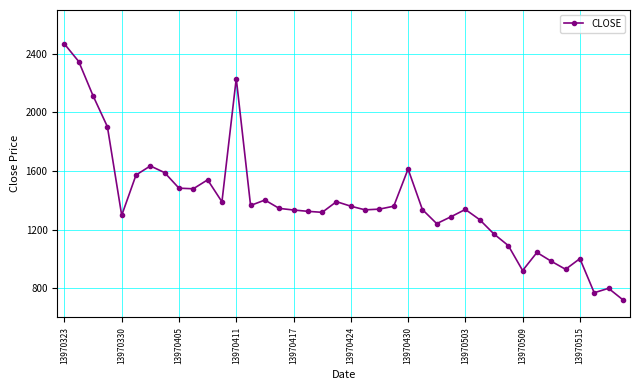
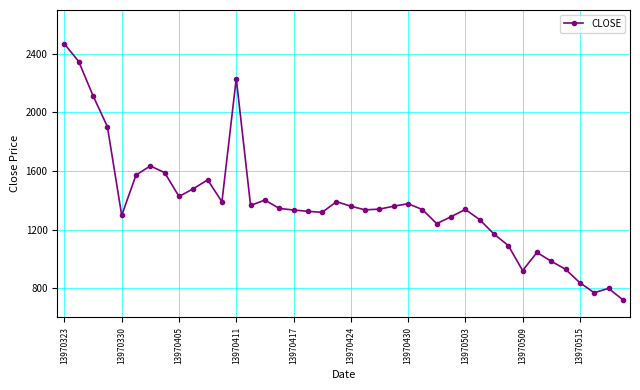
  {
    "13970323": 2470,
    "13970330": 1300,
-   "13970405": 1480,
+   "13970405": 1430,
    "13970411": 2230,
    "13970417": 1330,
    "13970424": 1360,
-   "13970430": 1610,
+   "13970430": 1380,
    "13970503": 1340,
    "13970509": 920,
-   "13970515": 1000
+   "13970515": 840
  }
